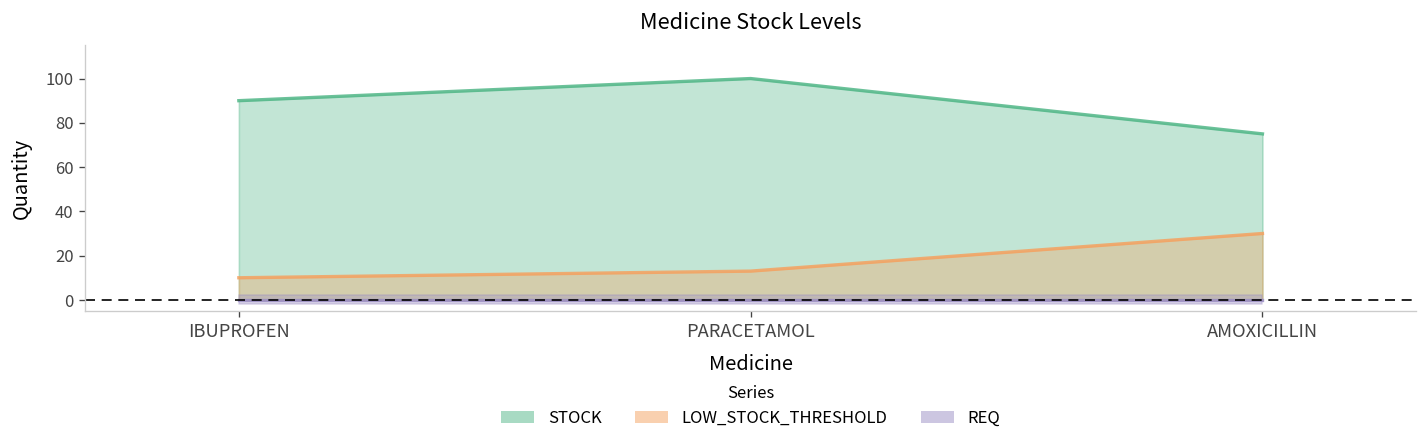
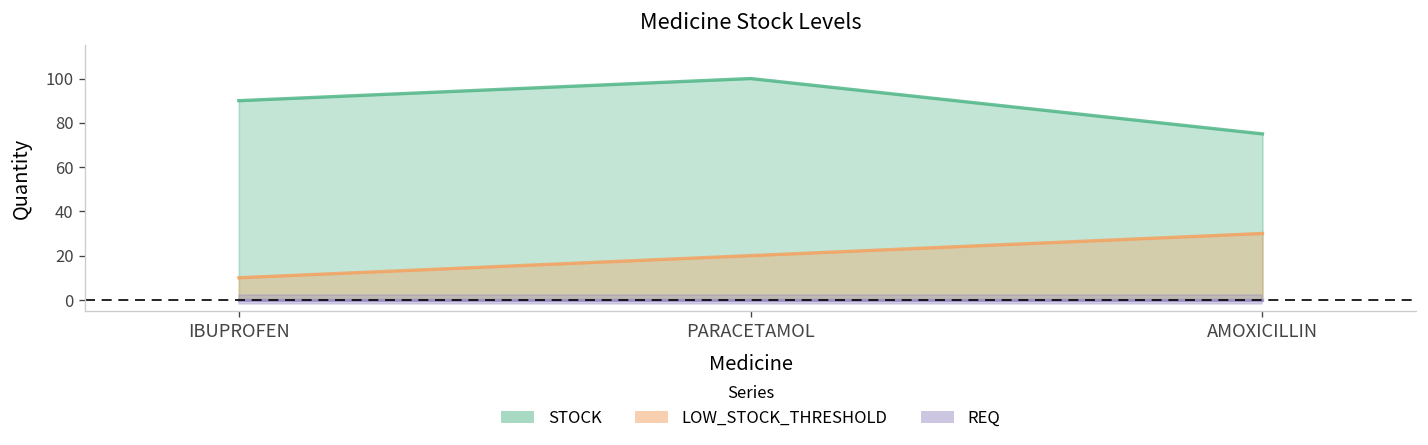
  {
    "LOW_STOCK_THRESHOLD": {
      "IBUPROFEN": 10,
-     "PARACETAMOL": 13,
+     "PARACETAMOL": 20,
      "AMOXICILLIN": 30
    }
  }
